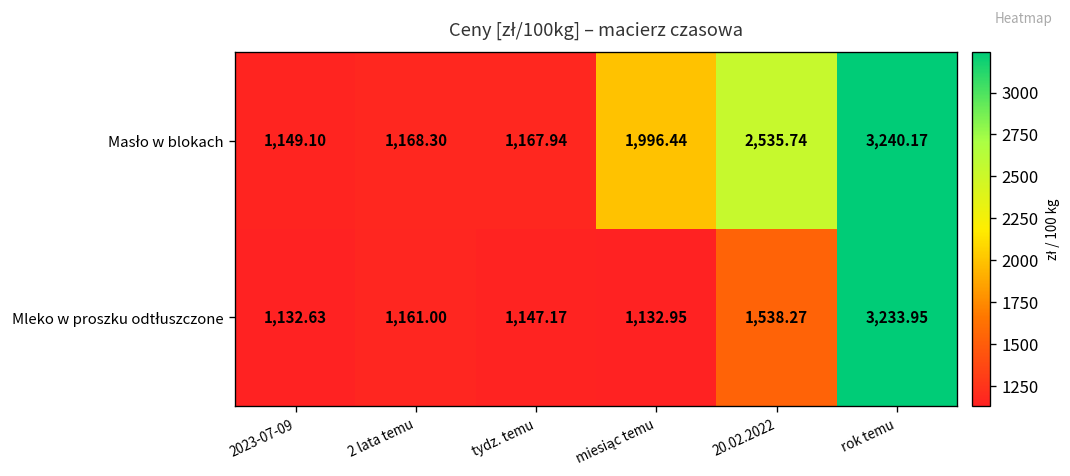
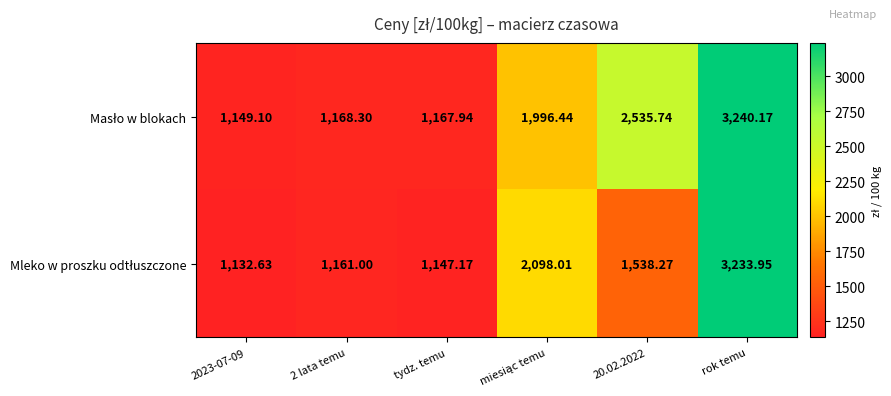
  {
    "Masło w blokach": {
      "2023-07-09": "1,149.10",
      "2 lata temu": "1,168.30",
      "tydz. temu": "1,167.94",
      "miesiąc temu": "1,996.44",
      "20.02.2022": "2,535.74",
      "rok temu": "3,240.17"
    },
    "Mleko w proszku odtłuszczone": {
      "2023-07-09": "1,132.63",
      "2 lata temu": "1,161.00",
      "tydz. temu": "1,147.17",
-     "miesiąc temu": "1,132.95",
+     "miesiąc temu": "2,098.01",
      "20.02.2022": "1,538.27",
      "rok temu": "3,233.95"
    }
  }
